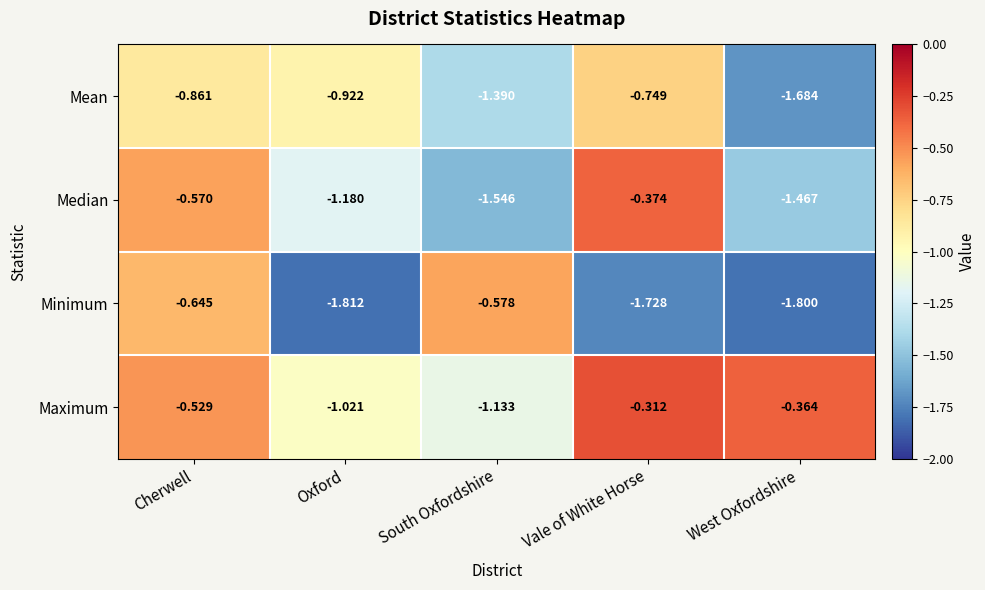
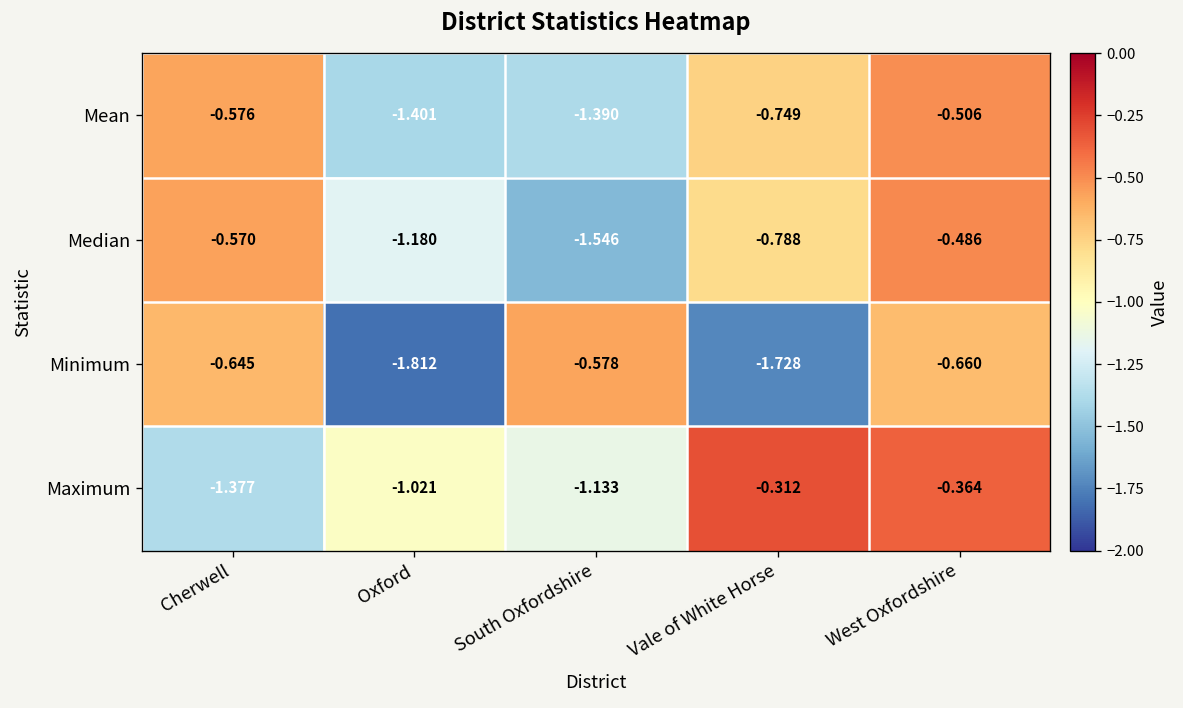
  {
    "Mean": {
-     "Cherwell": -0.861,
-     "Oxford": -0.922,
+     "Cherwell": -0.576,
+     "Oxford": -1.401,
      "South Oxfordshire": -1.390,
      "Vale of White Horse": -0.749,
-     "West Oxfordshire": -1.684
+     "West Oxfordshire": -0.506
    },
    "Median": {
      "Cherwell": -0.570,
      "Oxford": -1.180,
      "South Oxfordshire": -1.546,
-     "Vale of White Horse": -0.374,
-     "West Oxfordshire": -1.467
+     "Vale of White Horse": -0.788,
+     "West Oxfordshire": -0.486
    },
    "Minimum": {
      "Cherwell": -0.645,
      "Oxford": -1.812,
      "South Oxfordshire": -0.578,
      "Vale of White Horse": -1.728,
-     "West Oxfordshire": -1.800
+     "West Oxfordshire": -0.660
    },
    "Maximum": {
-     "Cherwell": -0.529,
+     "Cherwell": -1.377,
      "Oxford": -1.021,
      "South Oxfordshire": -1.133,
      "Vale of White Horse": -0.312,
      "West Oxfordshire": -0.364
    }
  }
